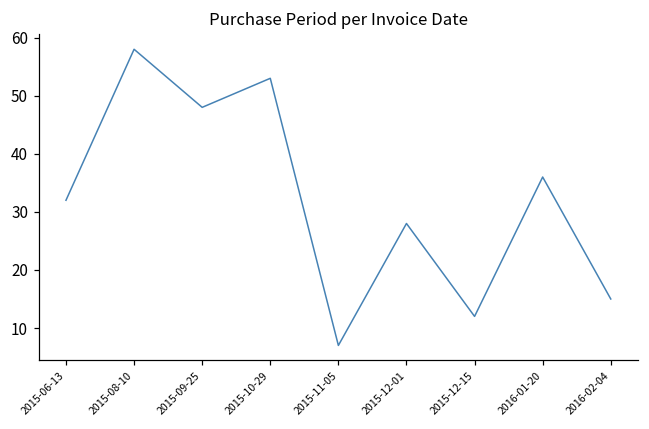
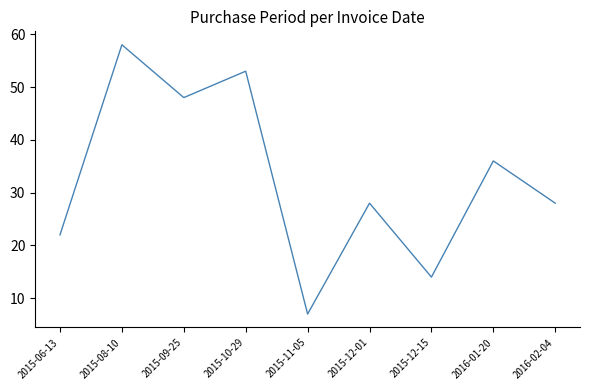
  {
-   "2015-06-13": 32,
+   "2015-06-13": 22,
    "2015-08-10": 58,
    "2015-09-25": 48,
    "2015-10-29": 53,
    "2015-11-05": 7,
    "2015-12-01": 28,
-   "2015-12-15": 12,
+   "2015-12-15": 14,
    "2016-01-20": 36,
-   "2016-02-04": 15
+   "2016-02-04": 28
  }
